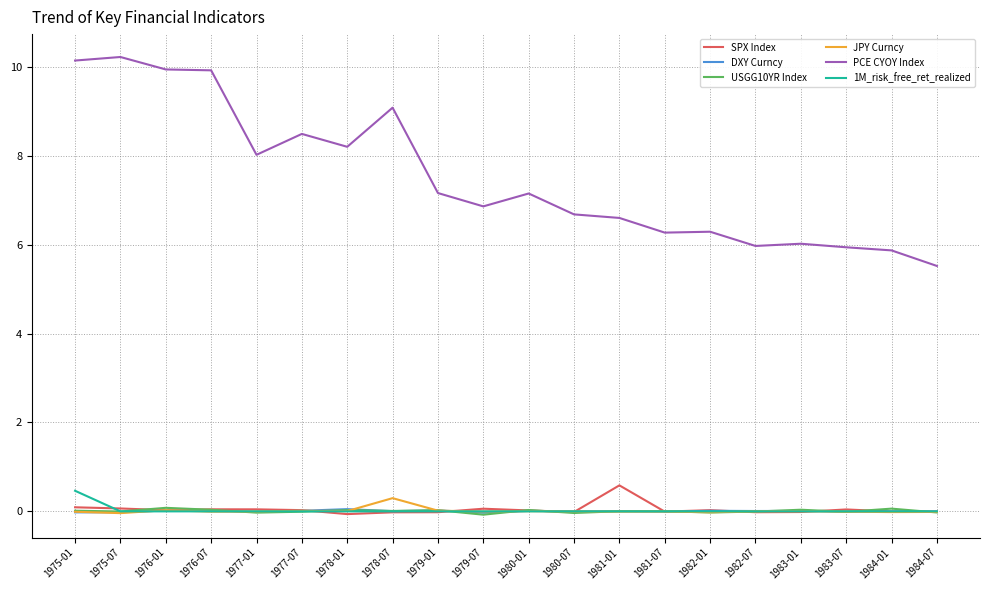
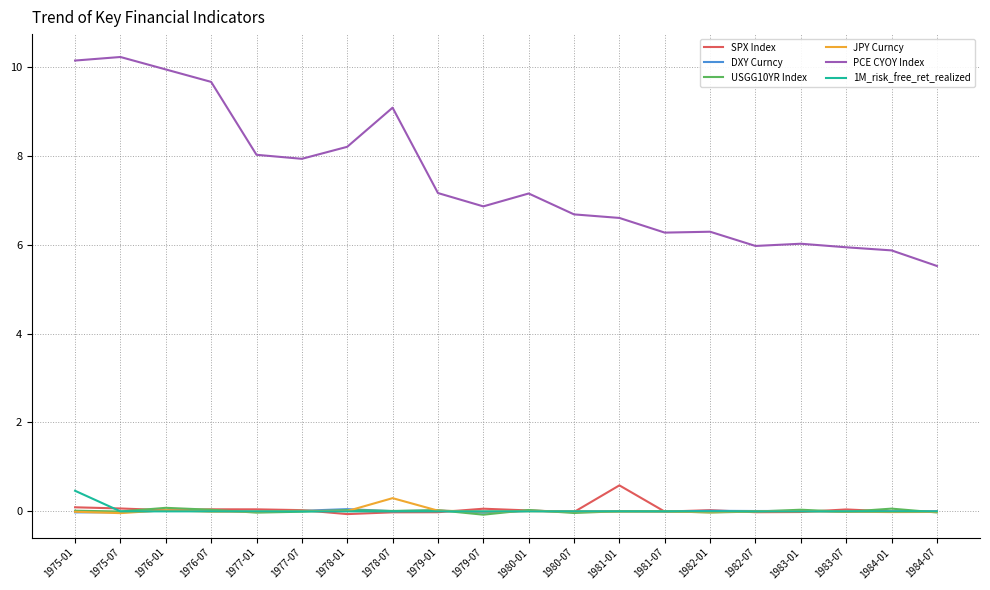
  {
    "SPX Index": {
      "1975-01": 0.1,
      "1975-07": 0.1,
      "1978-01": -0.1,
      "1979-07": 0.1,
      "1981-01": 0.6
    },
    "USGG10YR Index": {
      "1984-01": 0.1
    },
    "JPY Curncy": {
      "1978-07": 0.3
    },
    "PCE CYOY Index": {
      "1975-01": 10.1,
      "1975-07": 10.2,
      "1976-01": 9.9,
-     "1976-07": 9.9,
+     "1976-07": 9.7,
      "1977-01": 8.0,
-     "1977-07": 8.5,
+     "1977-07": 7.9,
      "1978-01": 8.2,
      "1978-07": 9.1,
      "1979-01": 7.2,
      "1979-07": 6.9,
      "1980-01": 7.2,
      "1980-07": 6.7,
      "1981-01": 6.6,
      "1981-07": 6.3,
      "1982-01": 6.3,
      "1982-07": 6.0,
      "1983-01": 6.0,
      "1983-07": 5.9,
      "1984-01": 5.9,
      "1984-07": 5.5
    },
    "1M_risk_free_ret_realized": {
      "1975-01": 0.5
    }
  }
